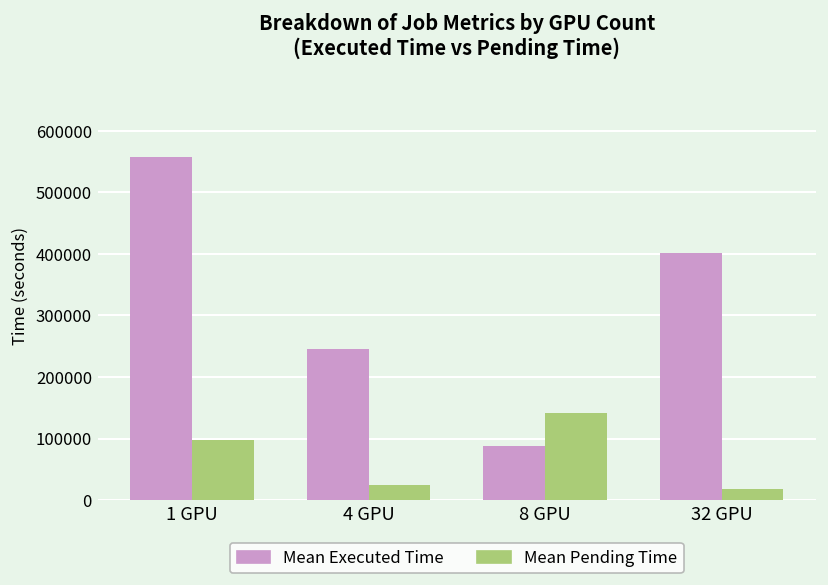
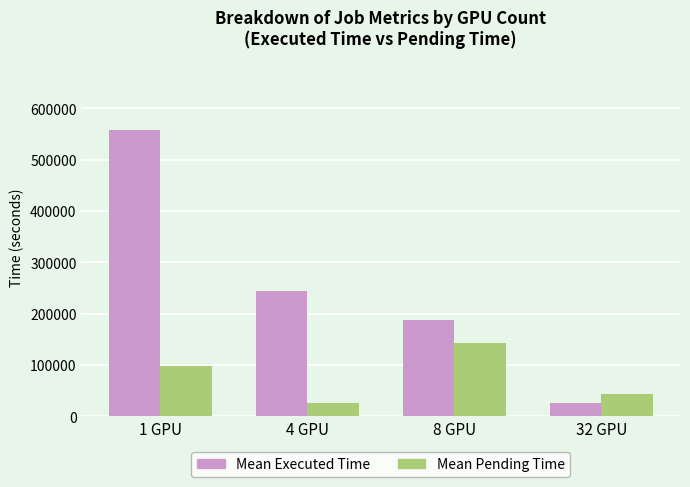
  {
    "Mean Executed Time": {
      "1 GPU": 560000,
      "4 GPU": 240000,
-     "8 GPU": 90000,
-     "32 GPU": 400000
+     "8 GPU": 190000,
+     "32 GPU": 30000
    },
    "Mean Pending Time": {
      "1 GPU": 100000,
      "4 GPU": 30000,
      "8 GPU": 140000,
-     "32 GPU": 20000
+     "32 GPU": 40000
    }
  }
